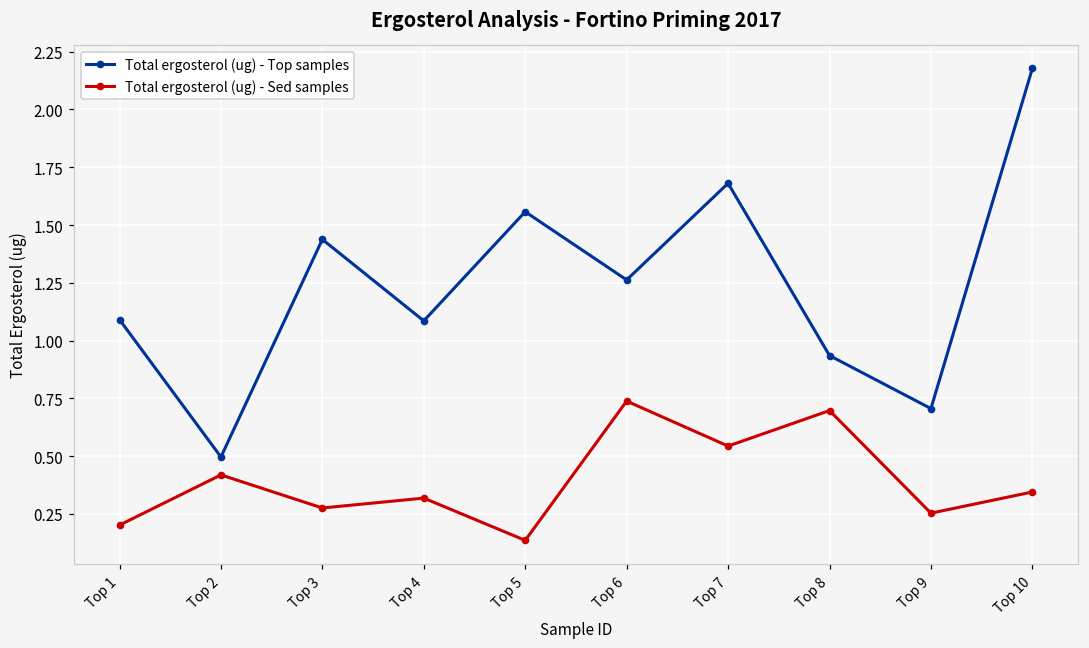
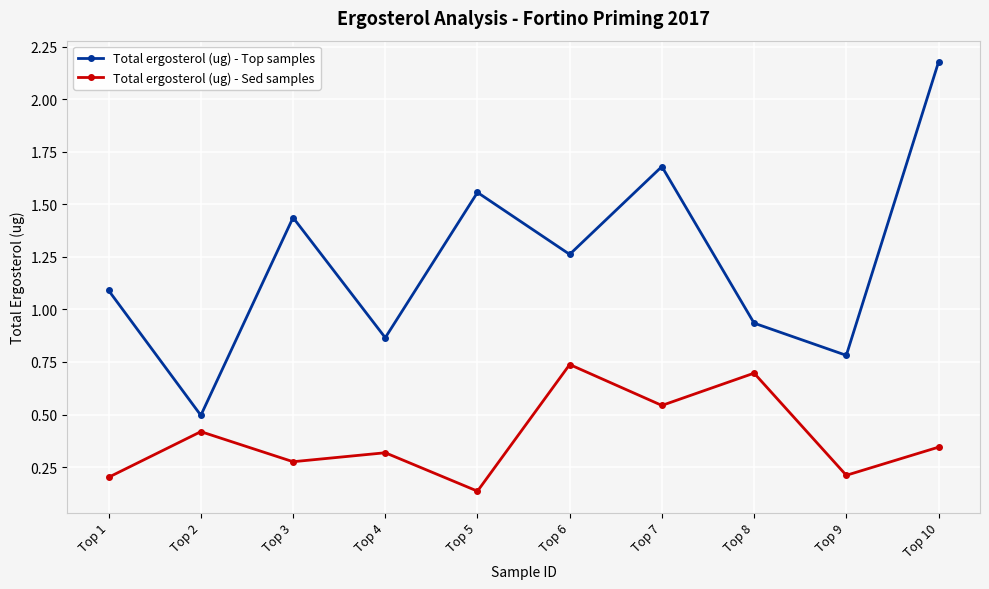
  {
    "Total ergosterol (ug) - Top samples": {
      "Top 1": 1.09,
      "Top 2": 0.50,
      "Top 3": 1.44,
-     "Top 4": 1.09,
+     "Top 4": 0.87,
      "Top 5": 1.56,
      "Top 6": 1.26,
      "Top 7": 1.68,
      "Top 8": 0.93,
-     "Top 9": 0.71,
+     "Top 9": 0.78,
      "Top 10": 2.18
    },
    "Total ergosterol (ug) - Sed samples": {
      "Top 1": 0.20,
      "Top 2": 0.42,
      "Top 3": 0.28,
      "Top 4": 0.32,
      "Top 5": 0.14,
      "Top 6": 0.74,
      "Top 7": 0.54,
      "Top 8": 0.70,
-     "Top 9": 0.25,
+     "Top 9": 0.21,
      "Top 10": 0.34
    }
  }
